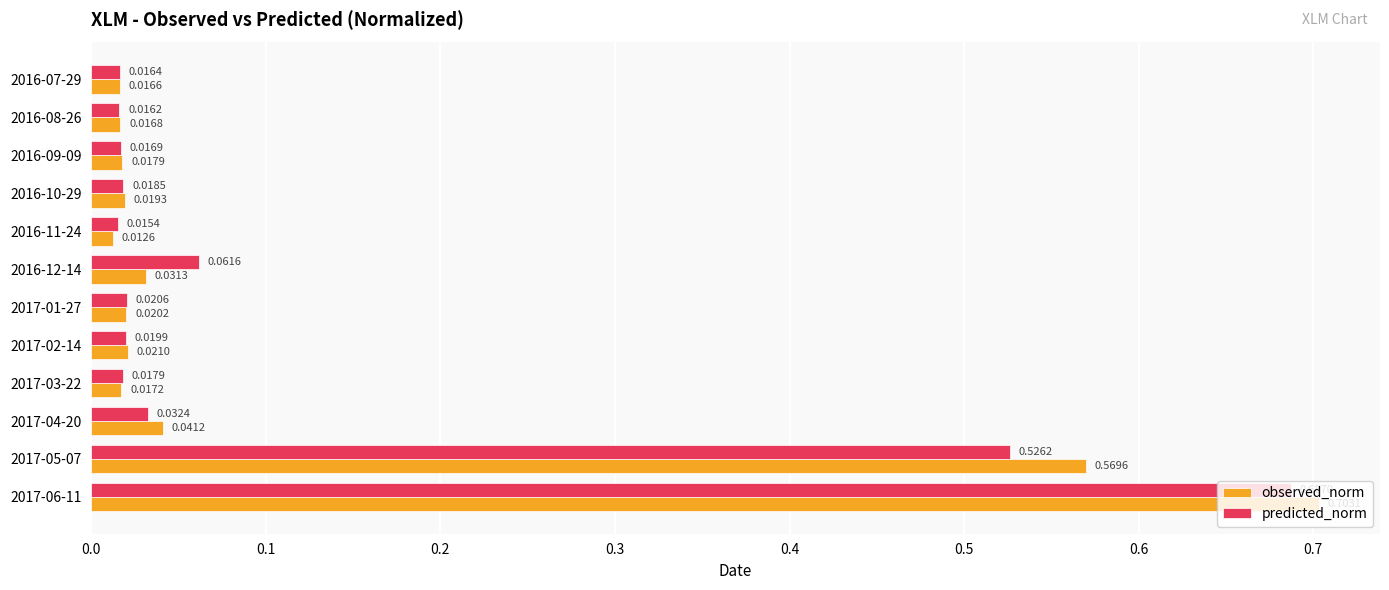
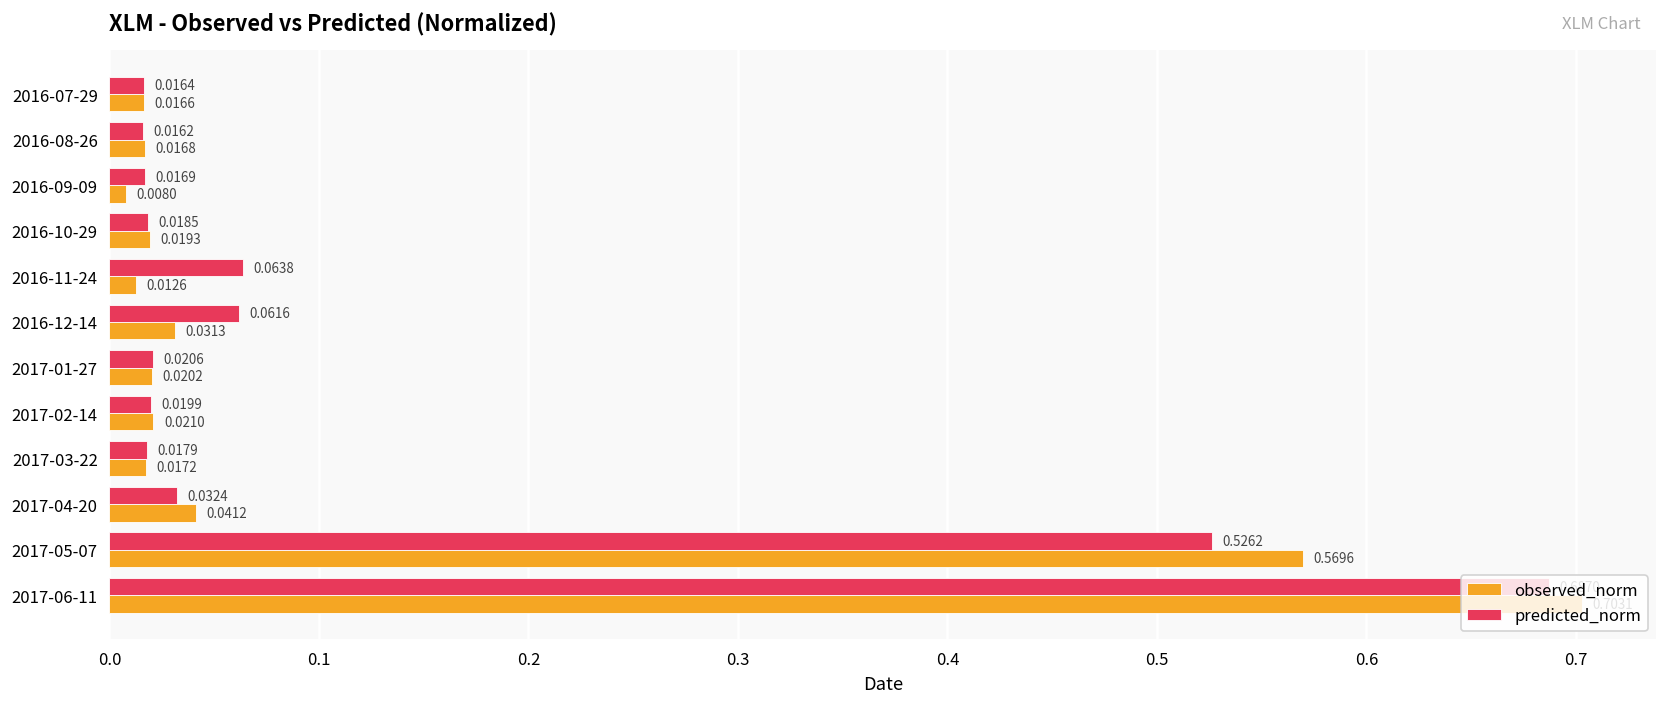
  {
    "observed_norm": {
      "2016-07-29": 0.0166,
      "2016-08-26": 0.0168,
-     "2016-09-09": 0.0179,
+     "2016-09-09": 0.0080,
      "2016-10-29": 0.0193,
      "2016-11-24": 0.0126,
      "2016-12-14": 0.0313,
      "2017-01-27": 0.0202,
      "2017-02-14": 0.0210,
      "2017-03-22": 0.0172,
      "2017-04-20": 0.0412,
      "2017-05-07": 0.5696
    },
    "predicted_norm": {
      "2016-07-29": 0.0164,
      "2016-08-26": 0.0162,
      "2016-09-09": 0.0169,
      "2016-10-29": 0.0185,
-     "2016-11-24": 0.0154,
+     "2016-11-24": 0.0638,
      "2016-12-14": 0.0616,
      "2017-01-27": 0.0206,
      "2017-02-14": 0.0199,
      "2017-03-22": 0.0179,
      "2017-04-20": 0.0324,
      "2017-05-07": 0.5262
    }
  }
